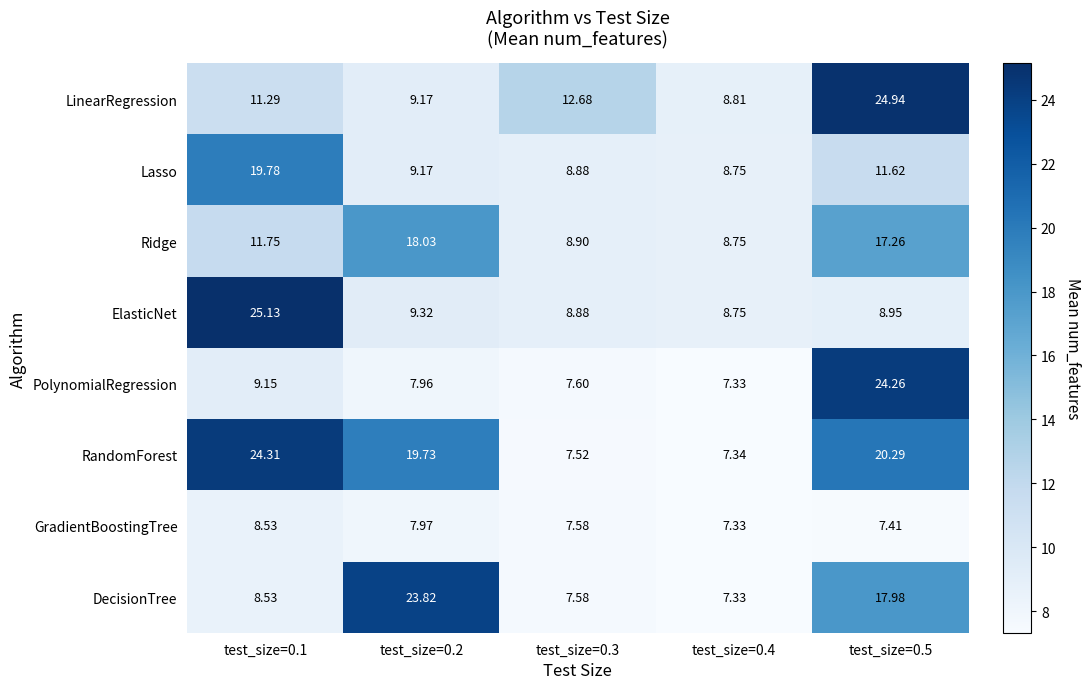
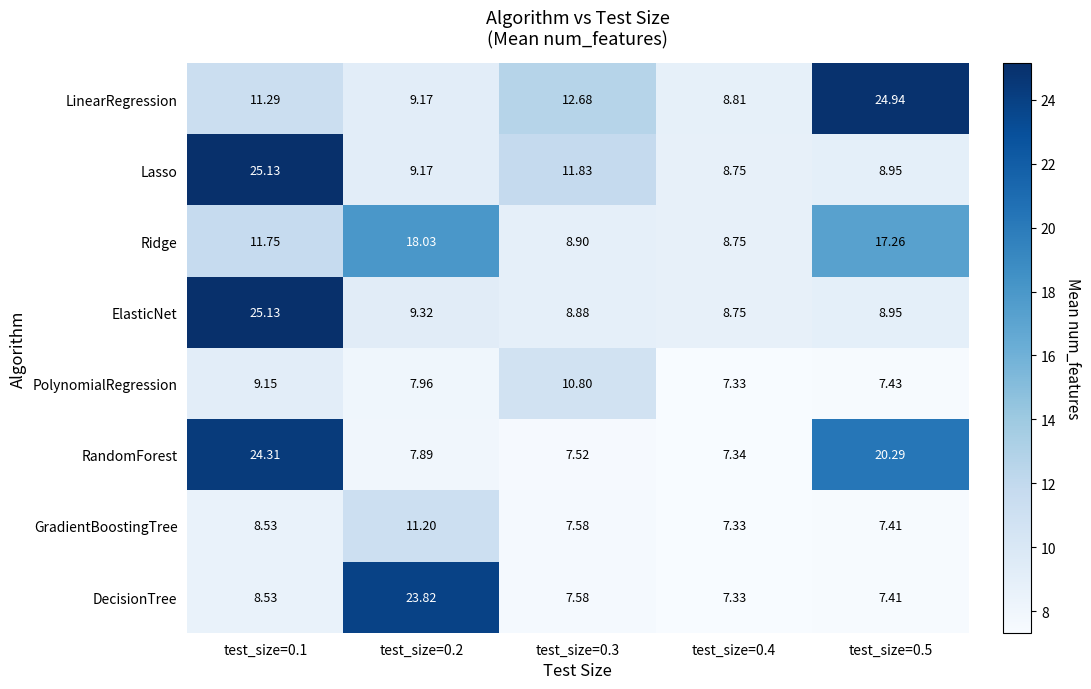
  {
    "LinearRegression": {
      "test_size=0.1": 11.29,
      "test_size=0.2": 9.17,
      "test_size=0.3": 12.68,
      "test_size=0.4": 8.81,
      "test_size=0.5": 24.94
    },
    "Lasso": {
-     "test_size=0.1": 19.78,
+     "test_size=0.1": 25.13,
      "test_size=0.2": 9.17,
-     "test_size=0.3": 8.88,
+     "test_size=0.3": 11.83,
      "test_size=0.4": 8.75,
-     "test_size=0.5": 11.62
+     "test_size=0.5": 8.95
    },
    "Ridge": {
      "test_size=0.1": 11.75,
      "test_size=0.2": 18.03,
      "test_size=0.3": 8.90,
      "test_size=0.4": 8.75,
      "test_size=0.5": 17.26
    },
    "ElasticNet": {
      "test_size=0.1": 25.13,
      "test_size=0.2": 9.32,
      "test_size=0.3": 8.88,
      "test_size=0.4": 8.75,
      "test_size=0.5": 8.95
    },
    "PolynomialRegression": {
      "test_size=0.1": 9.15,
      "test_size=0.2": 7.96,
-     "test_size=0.3": 7.60,
+     "test_size=0.3": 10.80,
      "test_size=0.4": 7.33,
-     "test_size=0.5": 24.26
+     "test_size=0.5": 7.43
    },
    "RandomForest": {
      "test_size=0.1": 24.31,
-     "test_size=0.2": 19.73,
+     "test_size=0.2": 7.89,
      "test_size=0.3": 7.52,
      "test_size=0.4": 7.34,
      "test_size=0.5": 20.29
    },
    "GradientBoostingTree": {
      "test_size=0.1": 8.53,
-     "test_size=0.2": 7.97,
+     "test_size=0.2": 11.20,
      "test_size=0.3": 7.58,
      "test_size=0.4": 7.33,
      "test_size=0.5": 7.41
    },
    "DecisionTree": {
      "test_size=0.1": 8.53,
      "test_size=0.2": 23.82,
      "test_size=0.3": 7.58,
      "test_size=0.4": 7.33,
-     "test_size=0.5": 17.98
+     "test_size=0.5": 7.41
    }
  }
